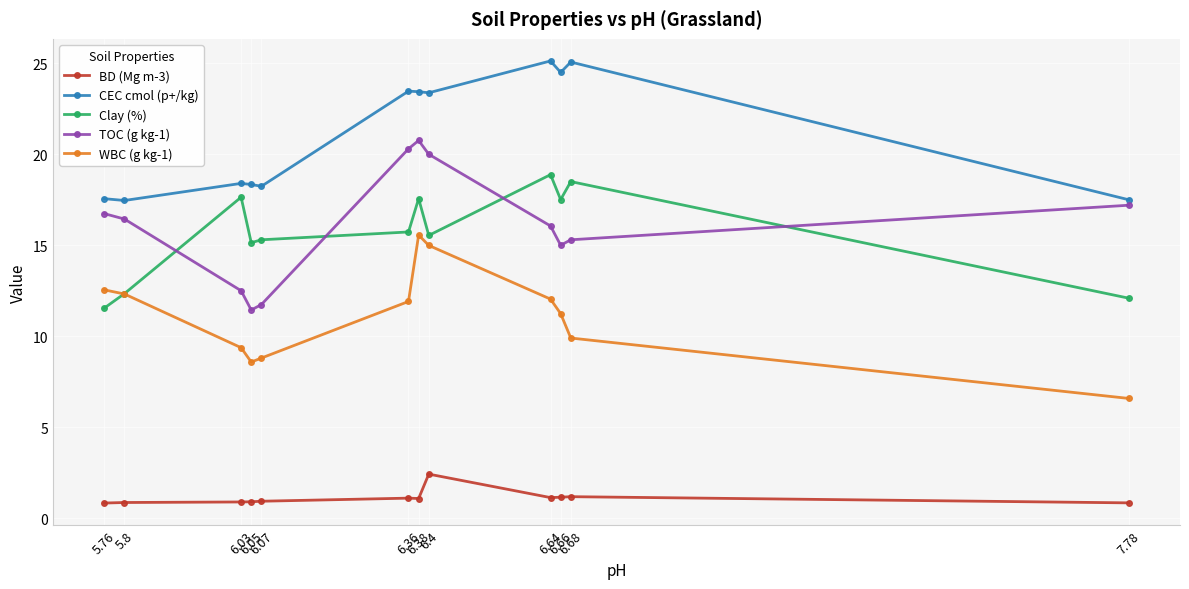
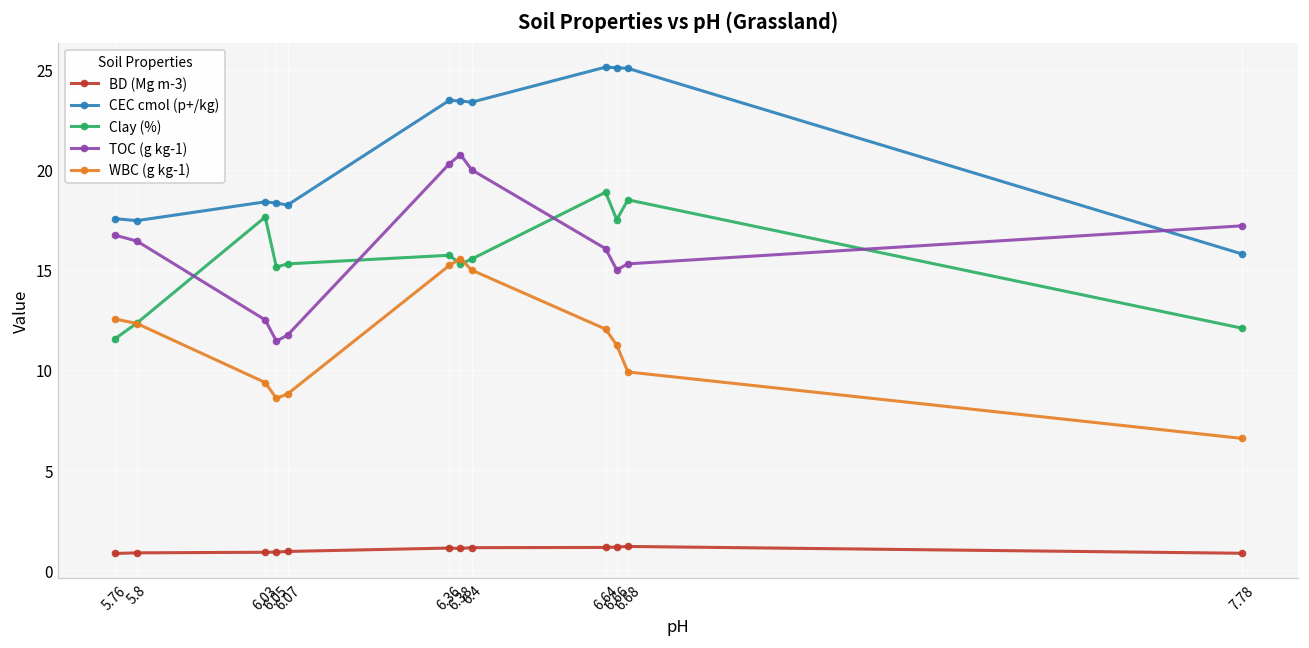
  {
    "BD (Mg m-3)": {
      "5.76": 0.8,
      "5.8": 0.9,
      "6.03": 0.9,
      "6.05": 0.9,
      "6.07": 0.9,
      "6.36": 1.1,
      "6.38": 1.1,
-     "6.4": 2.4,
+     "6.4": 1.1,
      "6.64": 1.1,
      "6.66": 1.2,
      "6.68": 1.2,
      "7.78": 0.8
    },
    "CEC cmol (p+/kg)": {
      "5.76": 17.6,
      "5.8": 17.5,
      "6.03": 18.4,
      "6.05": 18.3,
      "6.07": 18.2,
      "6.36": 23.5,
      "6.38": 23.4,
      "6.4": 23.4,
      "6.64": 25.1,
-     "6.66": 24.5,
+     "6.66": 25.1,
      "6.68": 25.1,
-     "7.78": 17.5
+     "7.78": 15.8
    },
    "Clay (%)": {
      "5.76": 11.5,
      "6.03": 17.6,
      "6.05": 15.1,
      "6.07": 15.3,
      "6.36": 15.7,
-     "6.38": 17.6,
+     "6.38": 15.3,
      "6.4": 15.5,
      "6.64": 18.9,
      "6.66": 17.5,
      "6.68": 18.5,
      "7.78": 12.1
    },
    "TOC (g kg-1)": {
      "5.76": 16.7,
      "5.8": 16.4,
      "6.03": 12.5,
      "6.05": 11.4,
      "6.07": 11.7,
      "6.36": 20.3,
      "6.38": 20.8,
      "6.4": 20.0,
      "6.64": 16.1,
      "6.66": 15.0,
      "6.68": 15.3,
      "7.78": 17.2
    },
    "WBC (g kg-1)": {
      "5.76": 12.6,
      "6.03": 9.4,
      "6.05": 8.6,
      "6.07": 8.8,
-     "6.36": 11.9,
+     "6.36": 15.2,
      "6.38": 15.6,
      "6.4": 15.0,
      "6.64": 12.0,
      "6.66": 11.2,
      "6.68": 9.9,
      "7.78": 6.6
    }
  }
